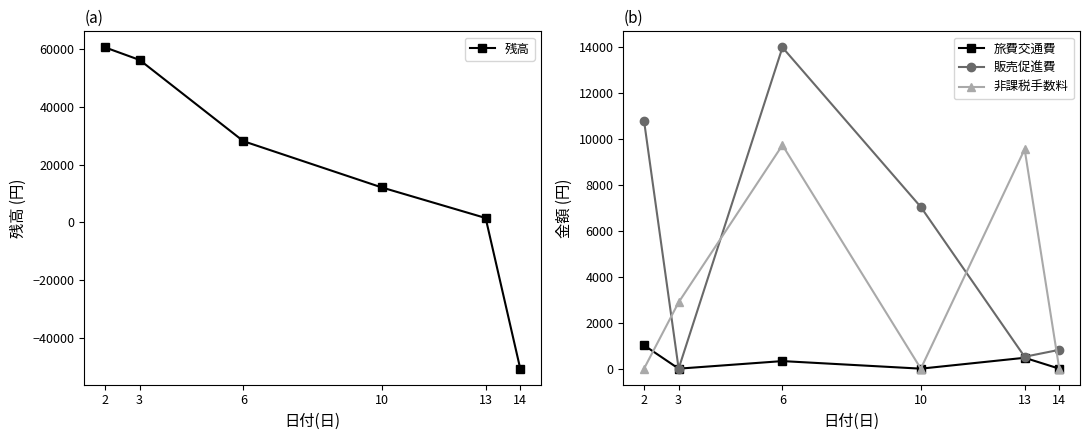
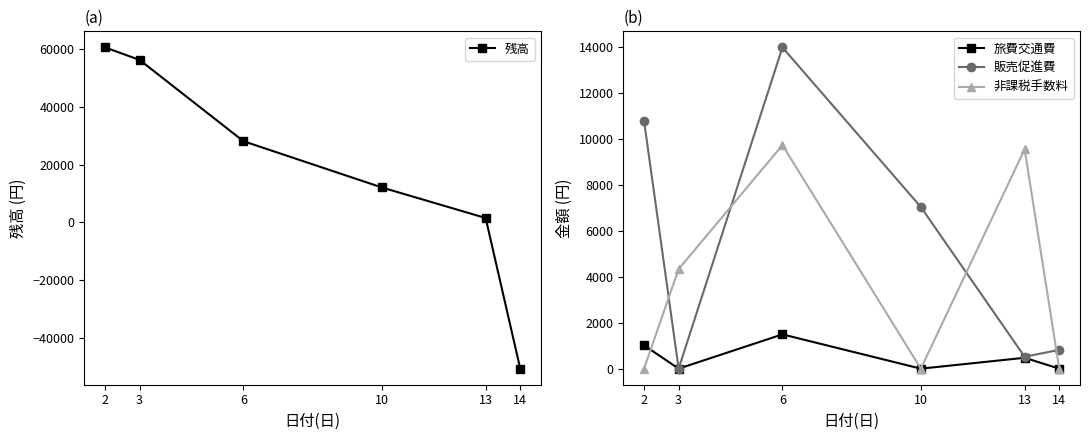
  {
    "(a)": {
      "2": 60000,
      "3": 56000,
      "6": 28000,
      "10": 12000,
      "13": 2000,
      "14": -51000
    },
    "(b)": {
      "旅費交通費": {
        "2": 1000,
-       "6": 300
+       "6": 1500
      },
      "販売促進費": {
        "2": 10800,
        "6": 14000,
        "10": 7000,
        "14": 800
      },
      "非課税手数料": {
        "2": 0,
-       "3": 2900,
+       "3": 4300,
        "6": 9700,
        "13": 9600
      }
    }
  }
